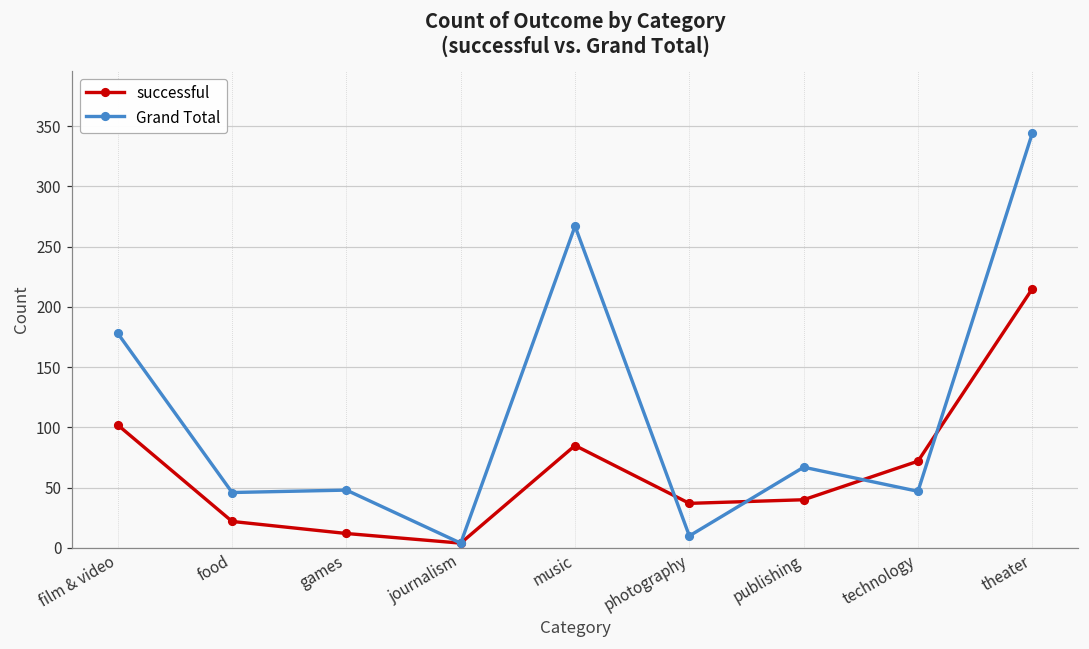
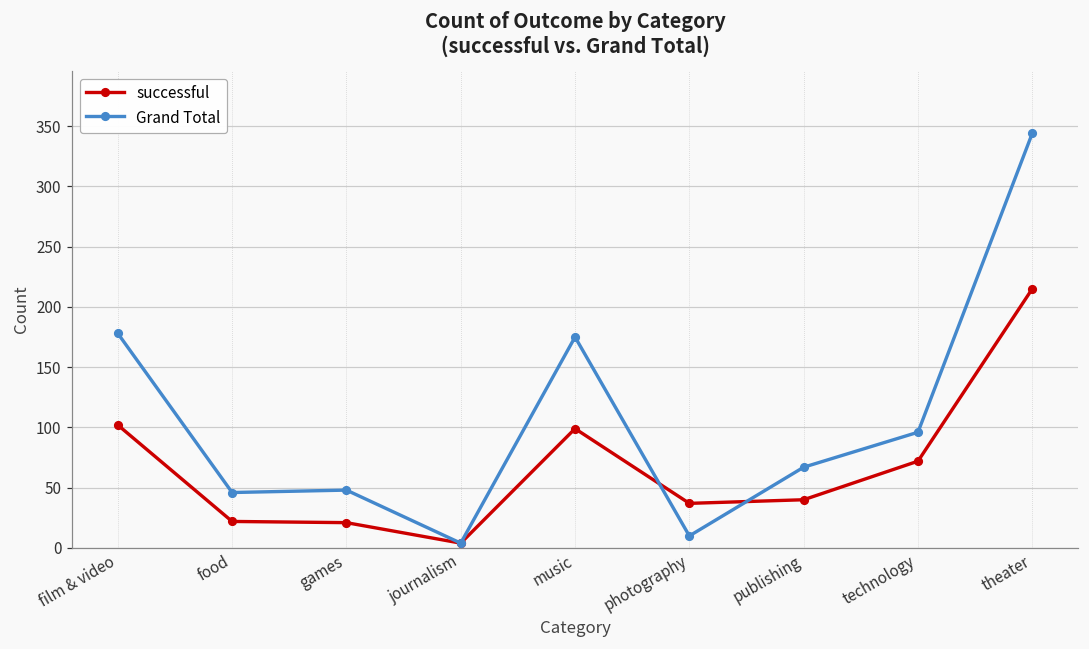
  {
    "successful": {
      "film & video": 102,
      "food": 22,
-     "games": 12,
-     "music": 85,
+     "games": 21,
+     "music": 99,
      "photography": 37,
      "publishing": 40,
      "technology": 72,
      "theater": 215
    },
    "Grand Total": {
      "film & video": 178,
      "food": 46,
      "games": 48,
-     "music": 267,
+     "music": 175,
      "photography": 10,
      "publishing": 67,
-     "technology": 47,
+     "technology": 96,
      "theater": 344
    }
  }
